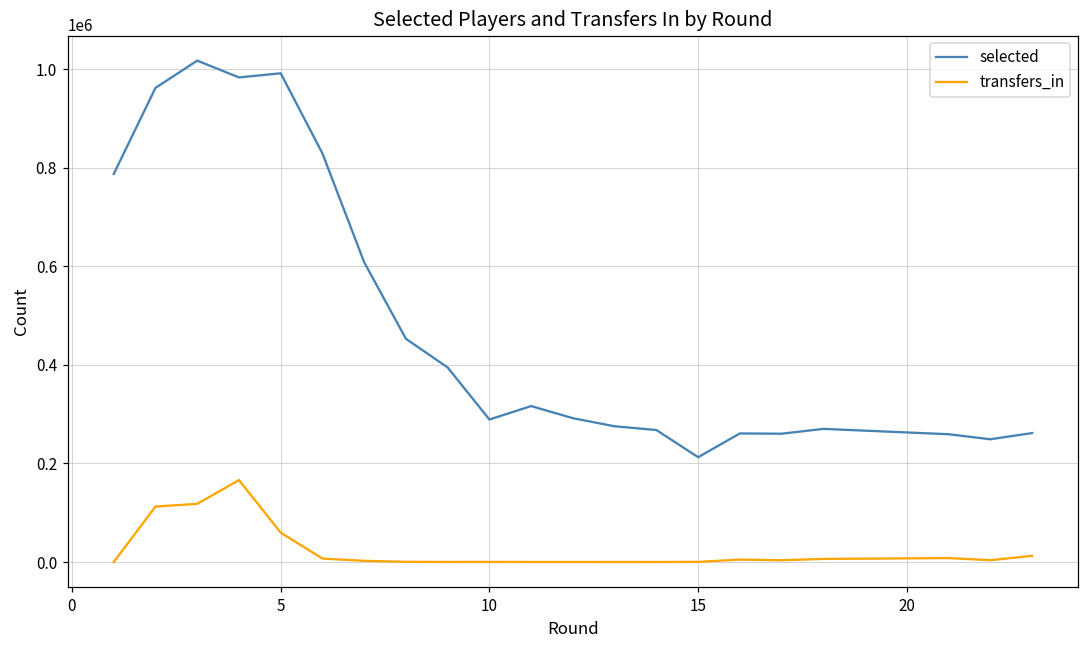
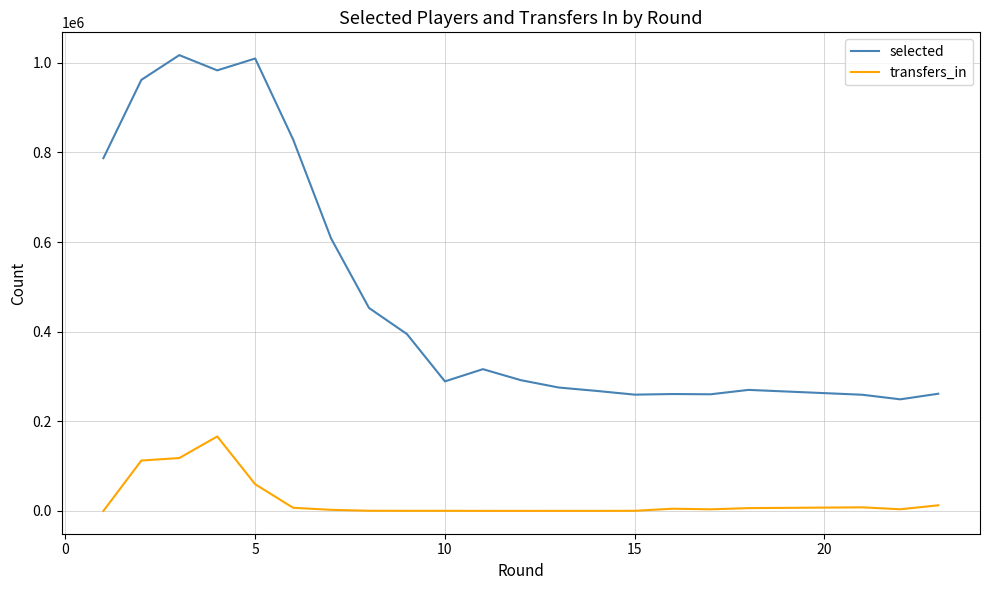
  {
    "selected": {
-     "5": 990000,
+     "5": 1010000,
      "10": 290000,
-     "15": 210000
+     "15": 260000
    },
    "transfers_in": {
      "5": 60000,
      "10": 0,
      "15": 0
    }
  }
